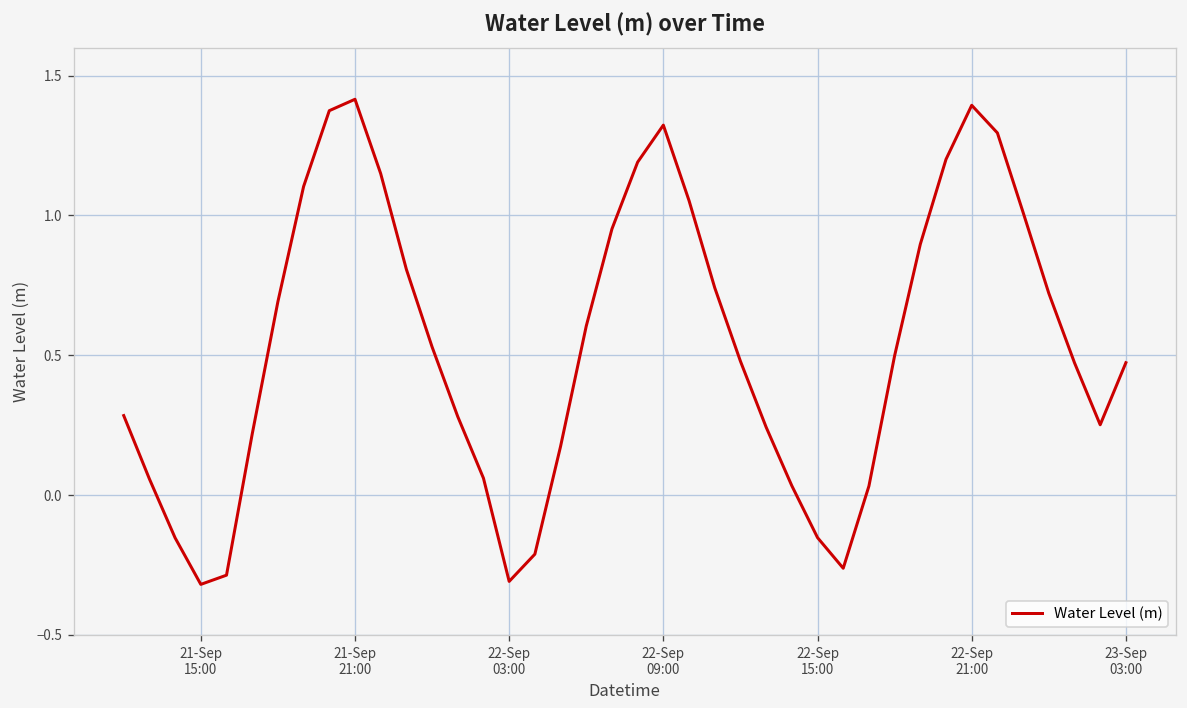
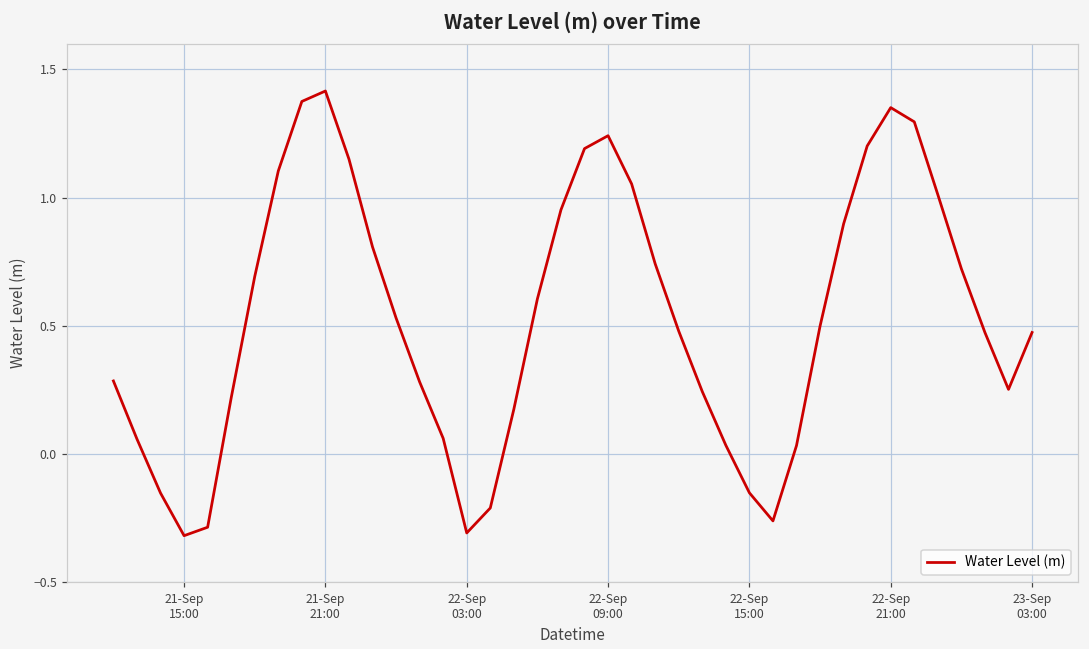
  {
    "21-Sep 15:00": -0.32,
    "21-Sep 21:00": 1.42,
    "22-Sep 03:00": -0.31,
-   "22-Sep 09:00": 1.32,
+   "22-Sep 09:00": 1.24,
    "22-Sep 15:00": -0.15,
-   "22-Sep 21:00": 1.39,
+   "22-Sep 21:00": 1.35,
    "23-Sep 03:00": 0.47
  }
